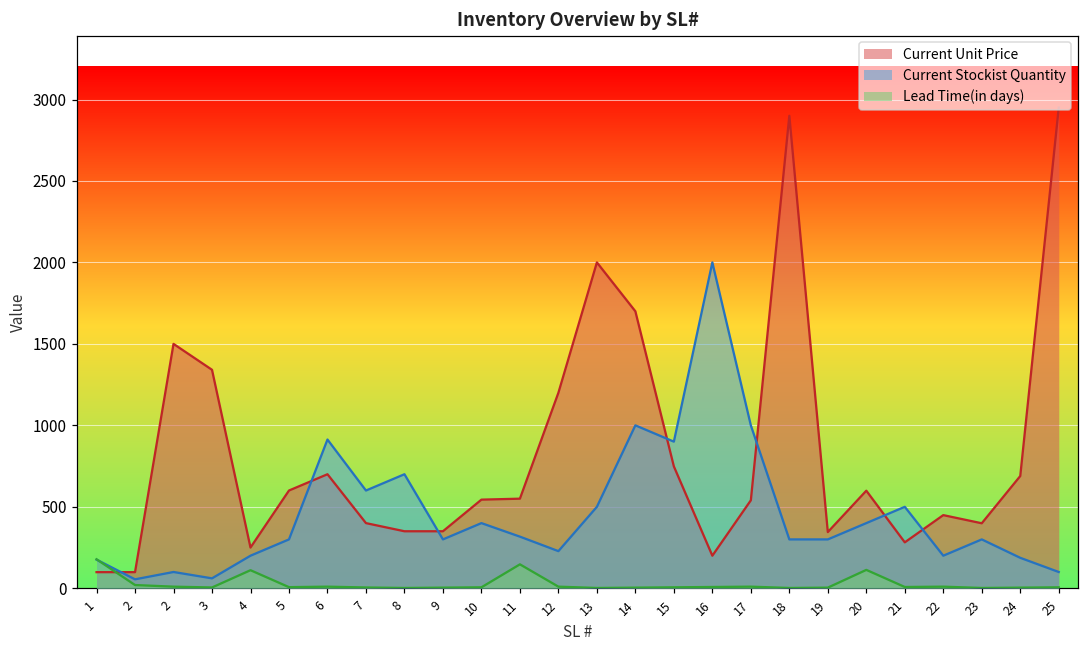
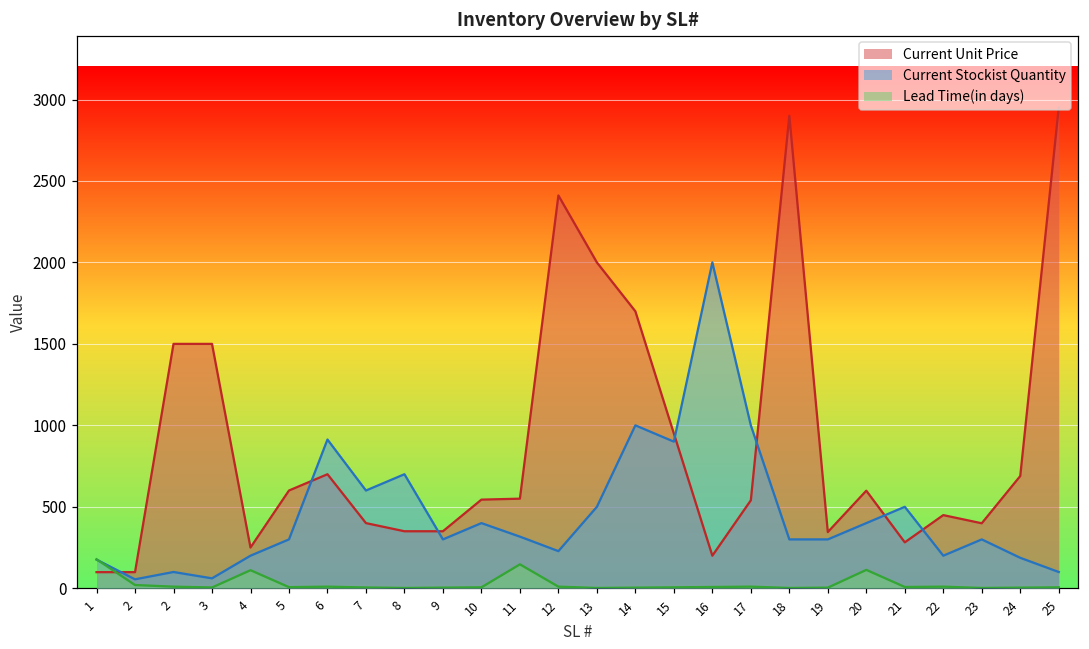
  {
    "Current Unit Price": {
      "1": 100,
-     "3": 1340,
+     "3": 1500,
      "4": 250,
      "5": 600,
      "6": 700,
      "7": 400,
      "8": 350,
      "9": 350,
      "10": 540,
      "11": 550,
-     "12": 1200,
+     "12": 2410,
      "13": 2000,
      "14": 1700,
-     "15": 750,
+     "15": 950,
      "16": 200,
      "17": 540,
      "18": 2900,
      "19": 350,
      "20": 600,
      "21": 280,
      "22": 450,
      "23": 400,
      "24": 690
    },
    "Current Stockist Quantity": {
      "3": 60,
      "4": 200,
      "5": 300,
      "6": 910,
      "7": 600,
      "8": 700,
      "9": 300,
      "10": 400,
      "11": 320,
      "12": 230,
      "13": 500,
      "14": 1000,
      "15": 900,
      "16": 2000,
      "17": 1000,
      "18": 300,
      "19": 300,
      "20": 400,
      "21": 500,
      "22": 200,
      "23": 300,
      "24": 190,
      "25": 100
    },
    "Lead Time(in days)": {
      "3": 10,
      "4": 110,
      "5": 10,
      "6": 10,
      "7": 10,
      "8": 0,
      "9": 0,
      "10": 10,
      "11": 150,
      "12": 10,
      "13": 0,
      "14": 0,
      "15": 10,
      "16": 10,
      "17": 10,
      "18": 0,
      "19": 0,
      "20": 110,
      "21": 10,
      "22": 10,
      "23": 0,
      "24": 0,
      "25": 10
    }
  }
